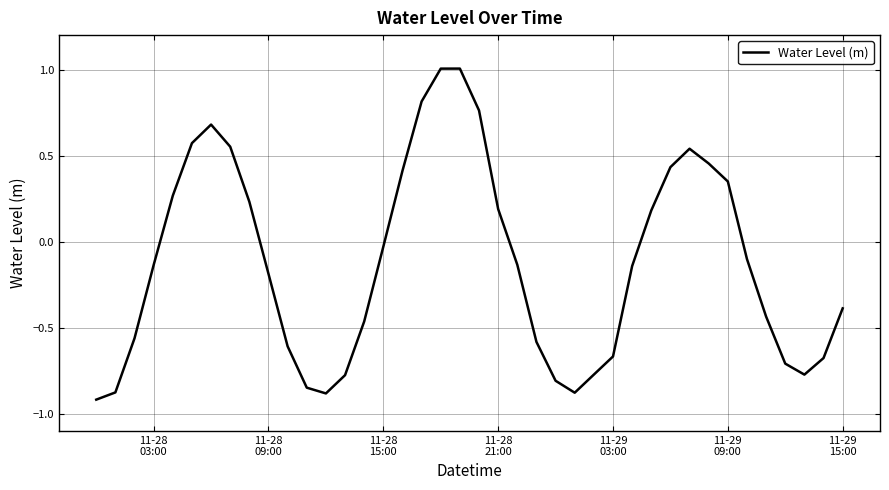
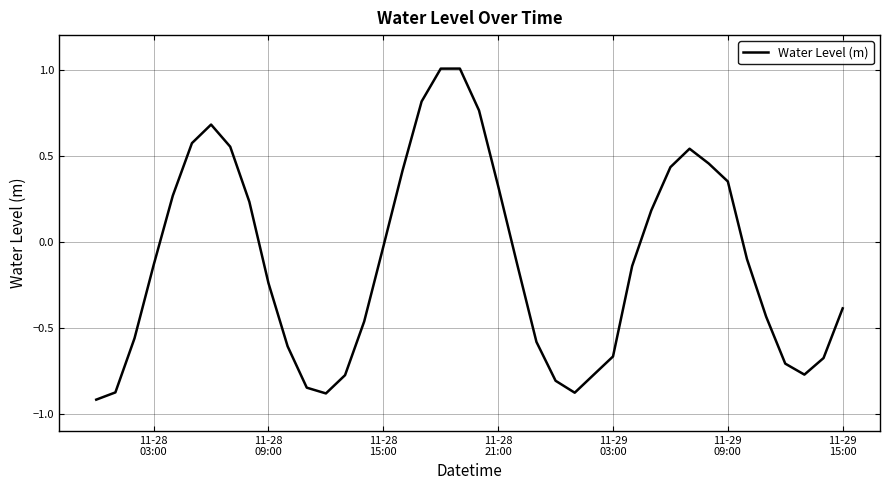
  {
    "11-28 03:00": -0.14,
-   "11-28 09:00": -0.19,
+   "11-28 09:00": -0.24,
    "11-28 15:00": -0.03,
-   "11-28 21:00": 0.19,
+   "11-28 21:00": 0.32,
    "11-29 03:00": -0.67,
    "11-29 09:00": 0.35,
    "11-29 15:00": -0.39
  }
